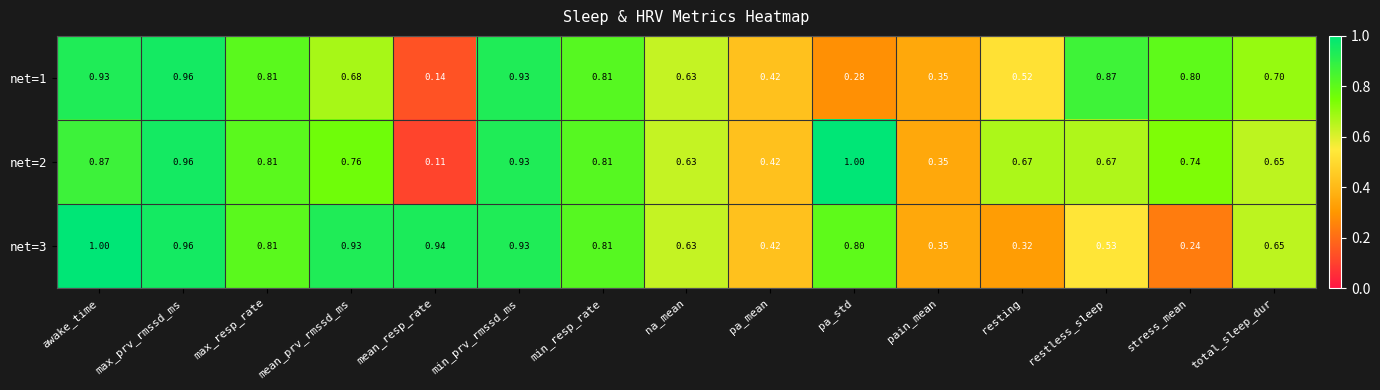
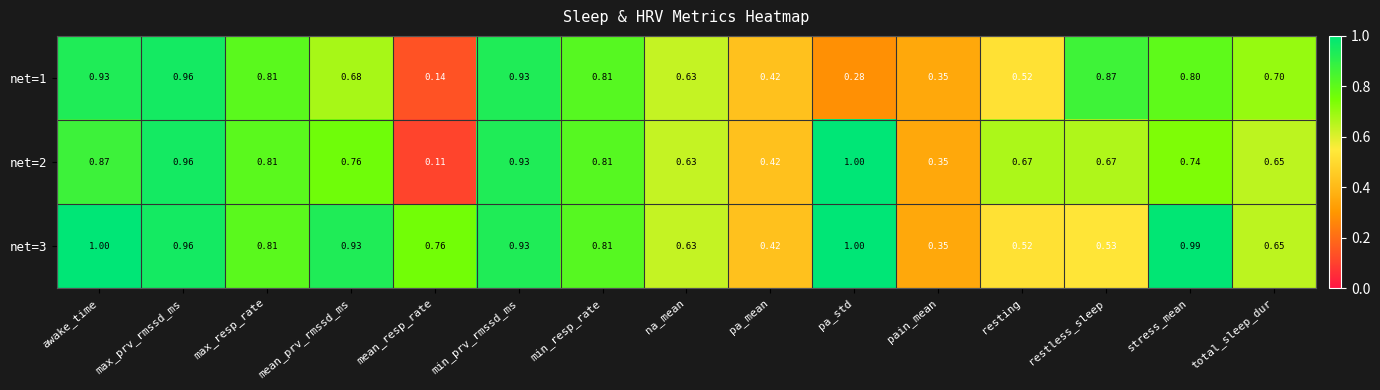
  {
    "net=1": {
      "awake_time": 0.93,
      "max_prv_rmssd_ms": 0.96,
      "max_resp_rate": 0.81,
      "mean_prv_rmssd_ms": 0.68,
      "mean_resp_rate": 0.14,
      "min_prv_rmssd_ms": 0.93,
      "min_resp_rate": 0.81,
      "na_mean": 0.63,
      "pa_mean": 0.42,
      "pa_std": 0.28,
      "pain_mean": 0.35,
      "resting": 0.52,
      "restless_sleep": 0.87,
      "stress_mean": 0.80,
      "total_sleep_dur": 0.70
    },
    "net=2": {
      "awake_time": 0.87,
      "max_prv_rmssd_ms": 0.96,
      "max_resp_rate": 0.81,
      "mean_prv_rmssd_ms": 0.76,
      "mean_resp_rate": 0.11,
      "min_prv_rmssd_ms": 0.93,
      "min_resp_rate": 0.81,
      "na_mean": 0.63,
      "pa_mean": 0.42,
      "pa_std": 1.00,
      "pain_mean": 0.35,
      "resting": 0.67,
      "restless_sleep": 0.67,
      "stress_mean": 0.74,
      "total_sleep_dur": 0.65
    },
    "net=3": {
      "awake_time": 1.00,
      "max_prv_rmssd_ms": 0.96,
      "max_resp_rate": 0.81,
      "mean_prv_rmssd_ms": 0.93,
-     "mean_resp_rate": 0.94,
+     "mean_resp_rate": 0.76,
      "min_prv_rmssd_ms": 0.93,
      "min_resp_rate": 0.81,
      "na_mean": 0.63,
      "pa_mean": 0.42,
-     "pa_std": 0.80,
+     "pa_std": 1.00,
      "pain_mean": 0.35,
-     "resting": 0.32,
+     "resting": 0.52,
      "restless_sleep": 0.53,
-     "stress_mean": 0.24,
+     "stress_mean": 0.99,
      "total_sleep_dur": 0.65
    }
  }
